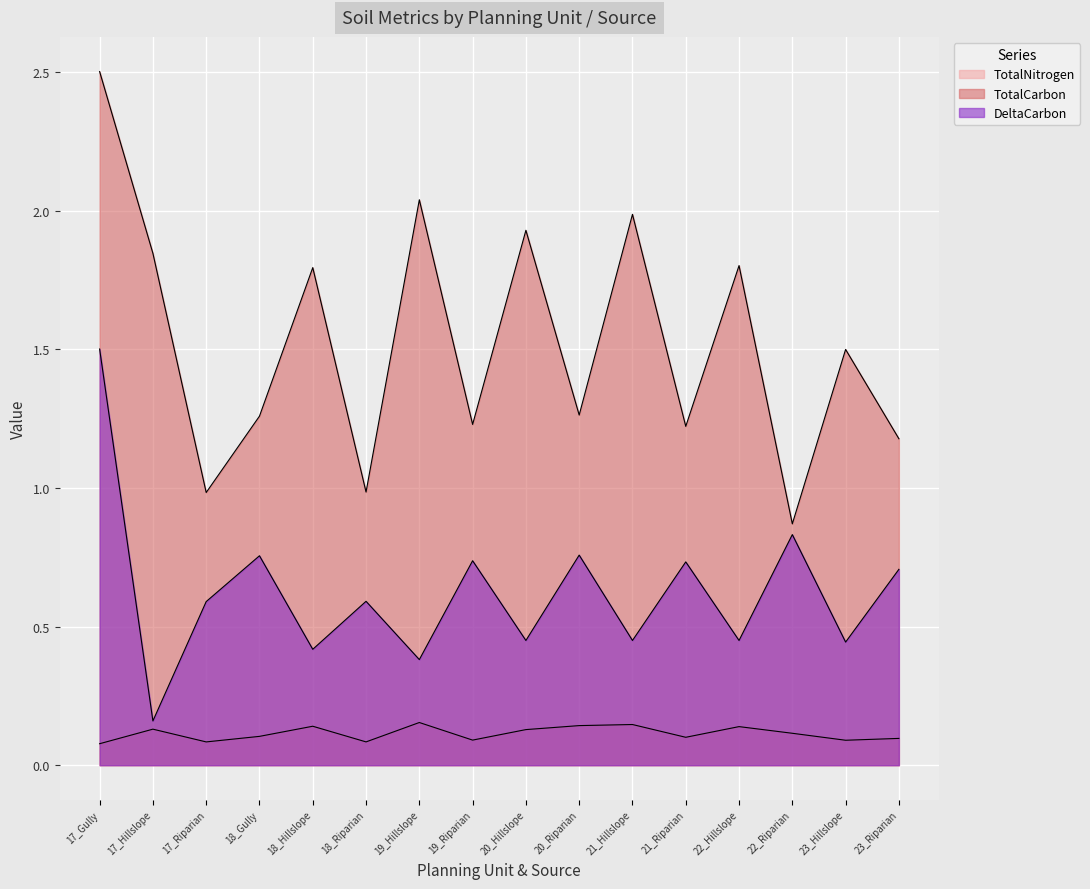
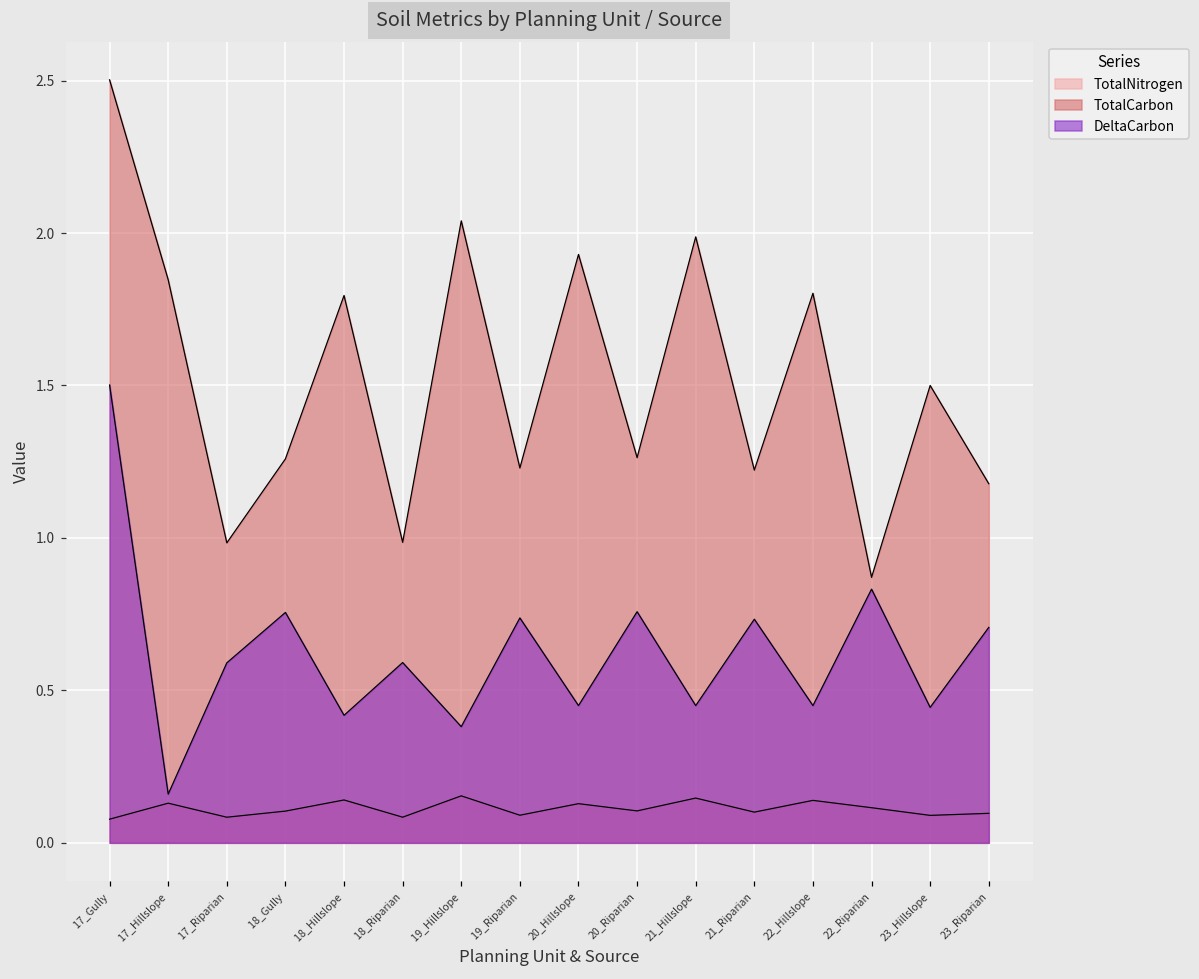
  {
    "TotalNitrogen": {
      "17_Gully": 0.08,
      "17_Hillslope": 0.13,
      "17_Riparian": 0.08,
      "18_Gully": 0.10,
      "18_Hillslope": 0.14,
      "18_Riparian": 0.08,
      "19_Hillslope": 0.15,
      "19_Riparian": 0.09,
      "20_Hillslope": 0.13,
-     "20_Riparian": 0.14,
+     "20_Riparian": 0.10,
      "21_Hillslope": 0.15,
      "21_Riparian": 0.10,
      "22_Hillslope": 0.14,
      "22_Riparian": 0.12,
      "23_Hillslope": 0.09,
      "23_Riparian": 0.10
    },
    "TotalCarbon": {
      "17_Gully": 2.50,
      "17_Hillslope": 1.85,
      "17_Riparian": 0.98,
      "18_Gully": 1.26,
      "18_Hillslope": 1.80,
      "18_Riparian": 0.99,
      "19_Hillslope": 2.04,
      "19_Riparian": 1.23,
      "20_Hillslope": 1.93,
      "20_Riparian": 1.26,
      "21_Hillslope": 1.99,
      "21_Riparian": 1.22,
      "22_Hillslope": 1.80,
      "22_Riparian": 0.87,
      "23_Hillslope": 1.50,
      "23_Riparian": 1.18
    },
    "DeltaCarbon": {
      "17_Gully": 1.50,
      "17_Hillslope": 0.16,
      "17_Riparian": 0.59,
      "18_Gully": 0.76,
      "18_Hillslope": 0.42,
      "18_Riparian": 0.59,
      "19_Hillslope": 0.38,
      "19_Riparian": 0.74,
      "20_Hillslope": 0.45,
      "20_Riparian": 0.76,
      "21_Hillslope": 0.45,
      "21_Riparian": 0.73,
      "22_Hillslope": 0.45,
      "22_Riparian": 0.83,
      "23_Hillslope": 0.44,
      "23_Riparian": 0.71
    }
  }
